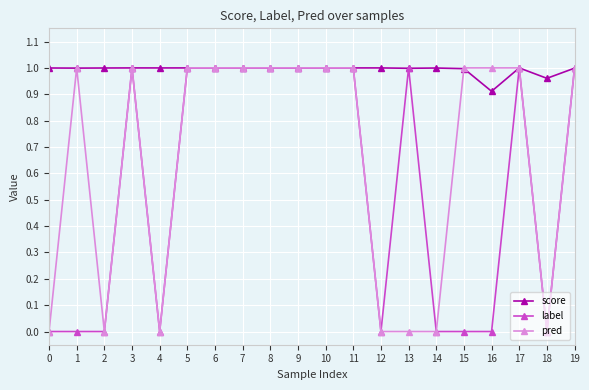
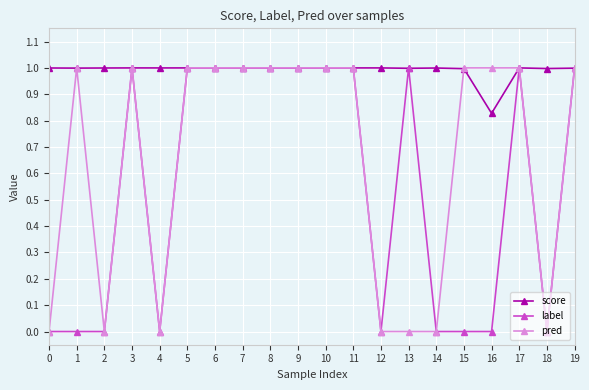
  {
    "score": {
      "0": 1.00,
      "2": 1.00,
      "4": 1.00,
      "12": 1.00,
      "14": 1.00,
-     "16": 0.91,
-     "18": 0.96
+     "16": 0.83,
+     "18": 1.00
    },
    "label": {
      "1": 0.00,
      "15": 0.00,
      "16": 0.00
    },
    "pred": {
      "13": 0.00,
      "16": 1.00
    }
  }
